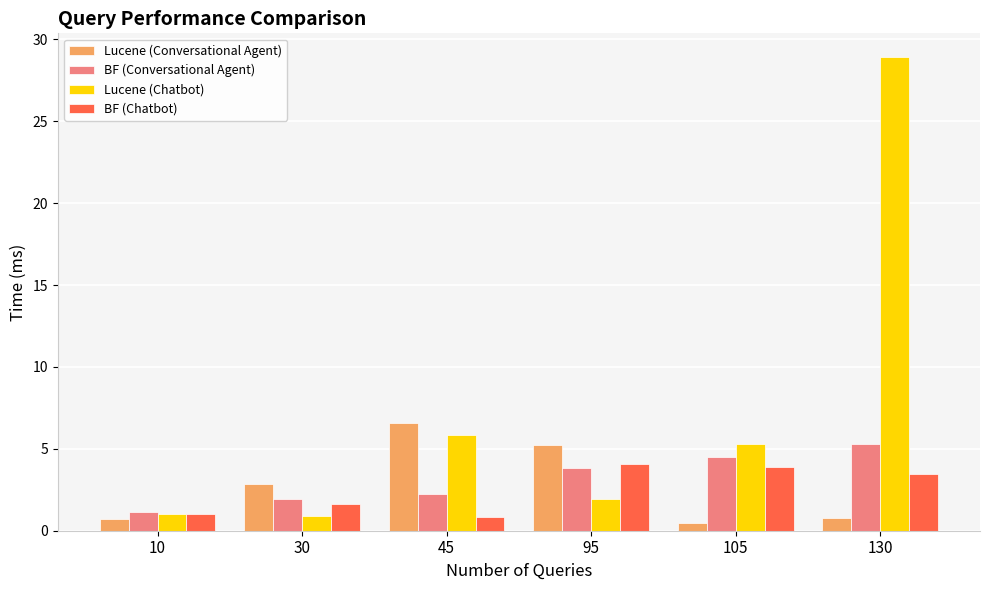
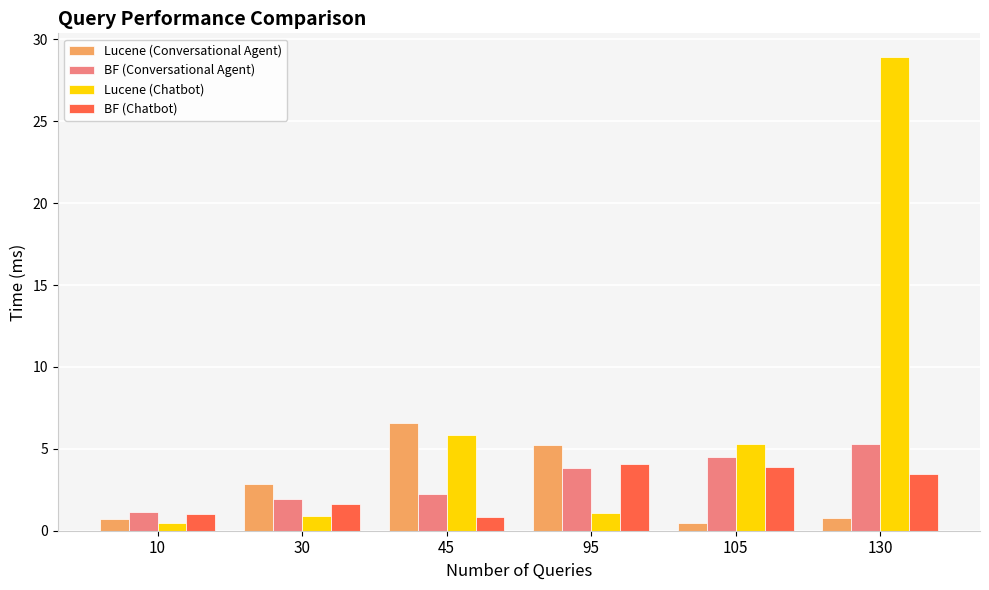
  {
    "Lucene (Chatbot)": {
-     "10": 1.0,
+     "10": 0.4,
      "30": 0.9,
      "45": 5.8,
-     "95": 1.9,
+     "95": 1.1,
      "105": 5.3,
      "130": 28.9
    },
    "BF (Chatbot)": {
      "10": 1.0,
      "30": 1.6,
      "45": 0.8,
      "95": 4.0,
      "105": 3.9,
      "130": 3.5
    }
  }
